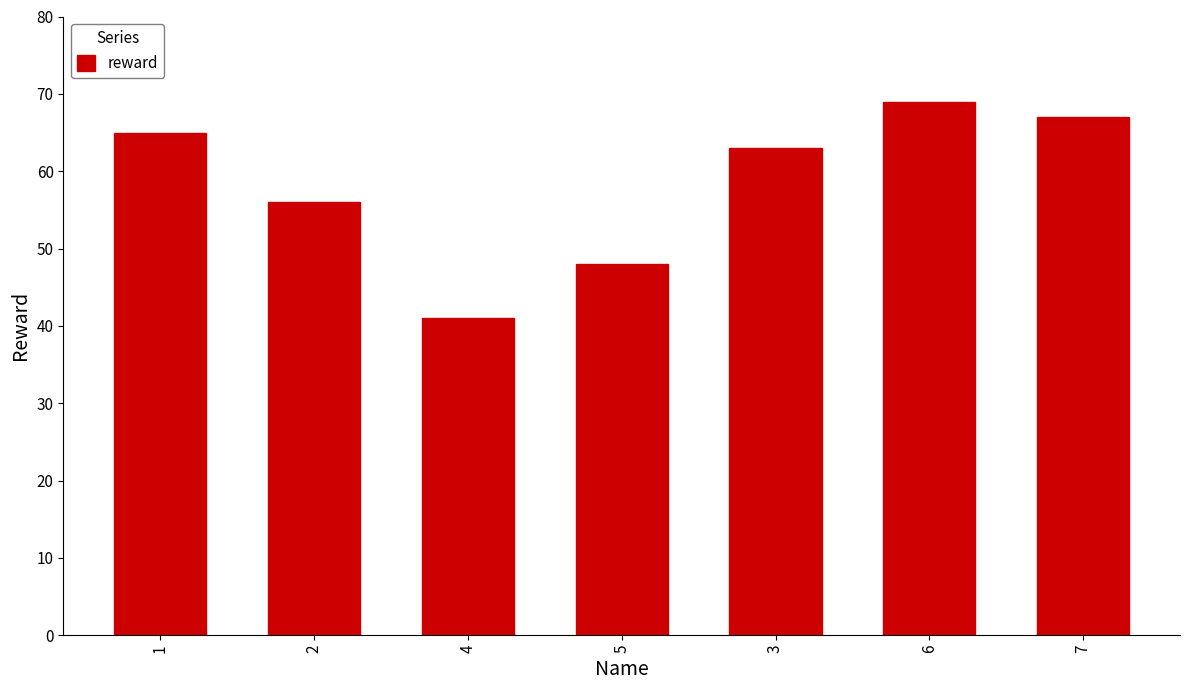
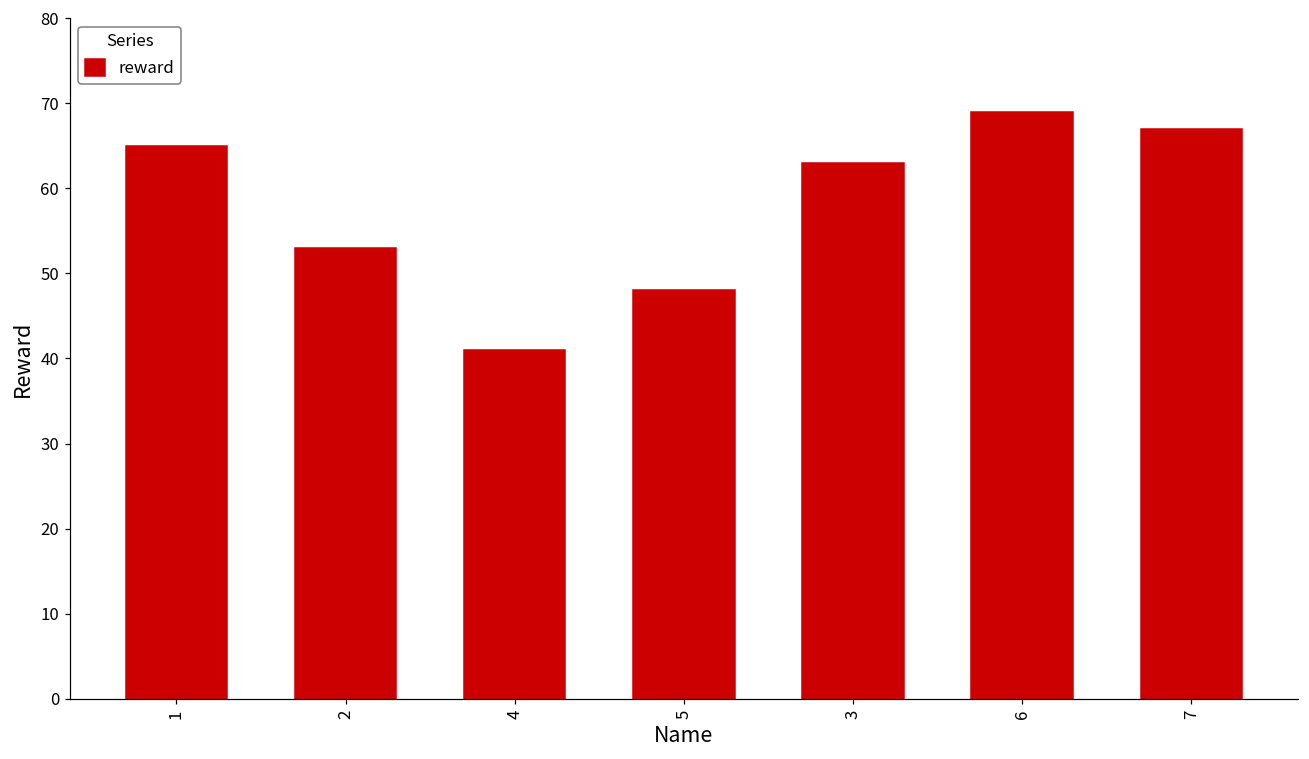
  {
    "1": 65,
-   "2": 56,
+   "2": 53,
    "4": 41,
    "5": 48,
    "3": 63,
    "6": 69,
    "7": 67
  }
